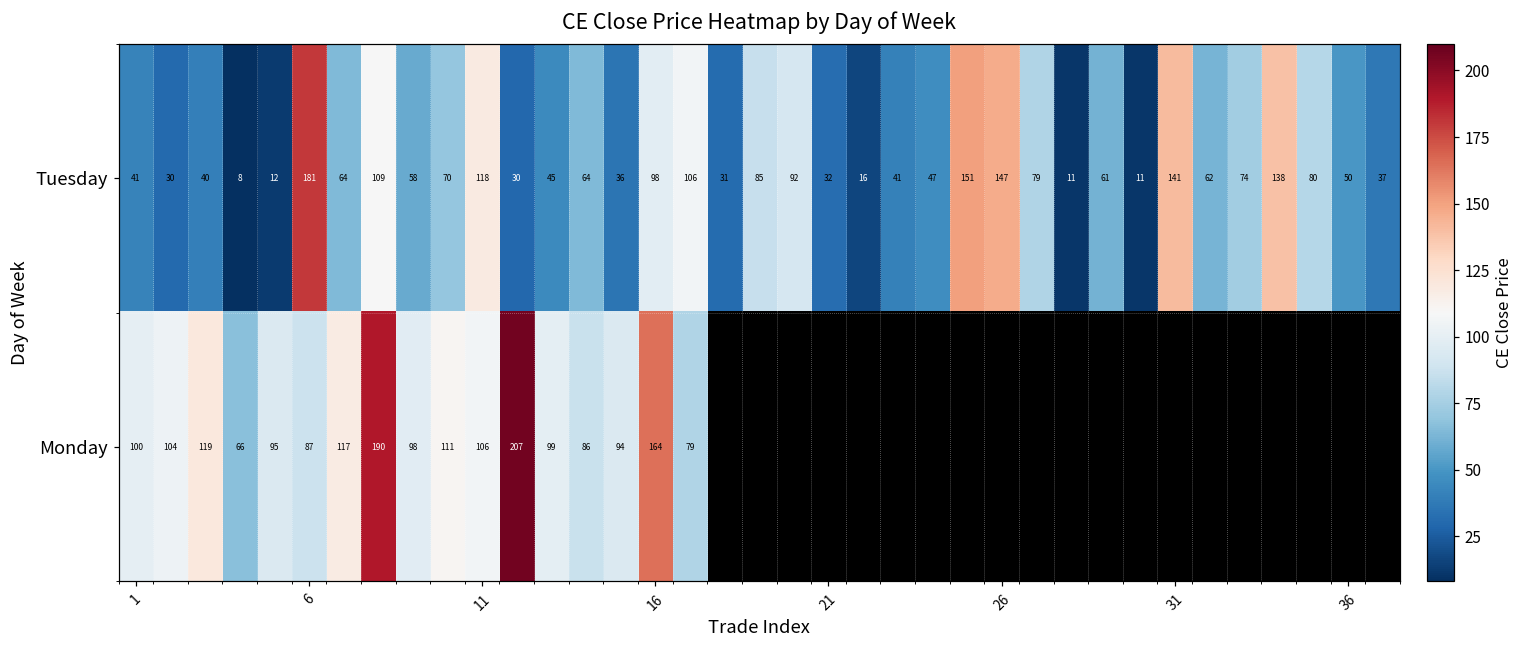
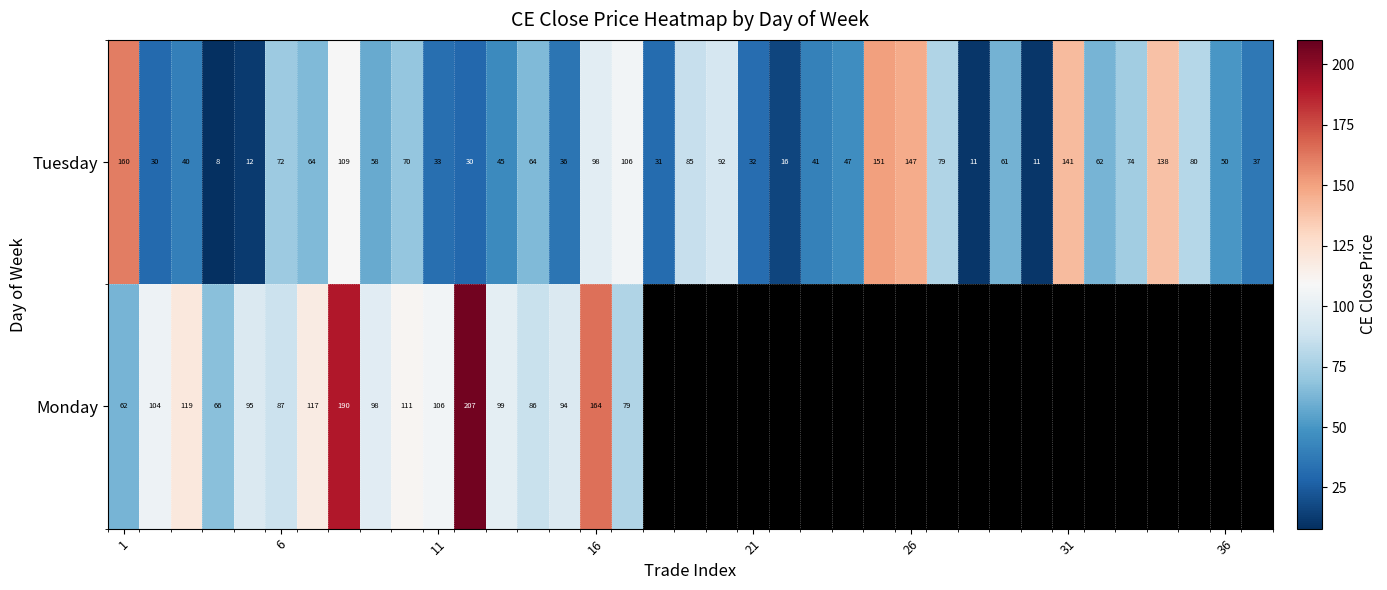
  {
    "Tuesday": {
-     "1": 41,
-     "6": 181,
-     "11": 118,
+     "1": 160,
+     "6": 72,
+     "11": 33,
      "16": 98,
      "21": 32,
      "26": 147,
      "31": 141,
      "36": 50
    },
    "Monday": {
-     "1": 100,
+     "1": 62,
      "6": 87,
      "11": 106,
      "16": 164
    }
  }
